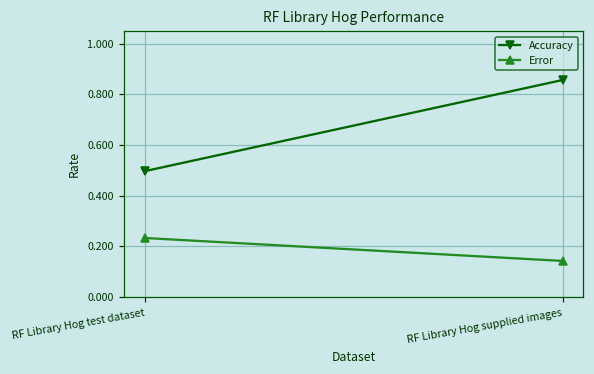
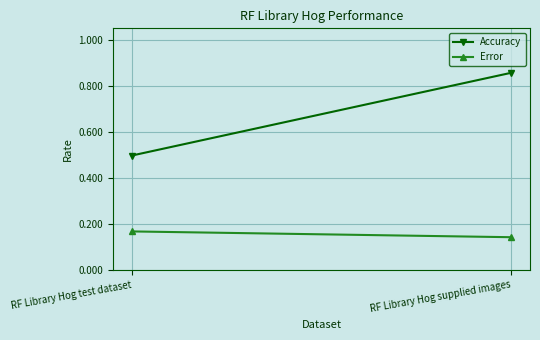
  {
    "Accuracy": {
      "RF Library Hog test dataset": 0.50,
      "RF Library Hog supplied images": 0.86
    },
    "Error": {
-     "RF Library Hog test dataset": 0.23,
+     "RF Library Hog test dataset": 0.17,
      "RF Library Hog supplied images": 0.14
    }
  }
